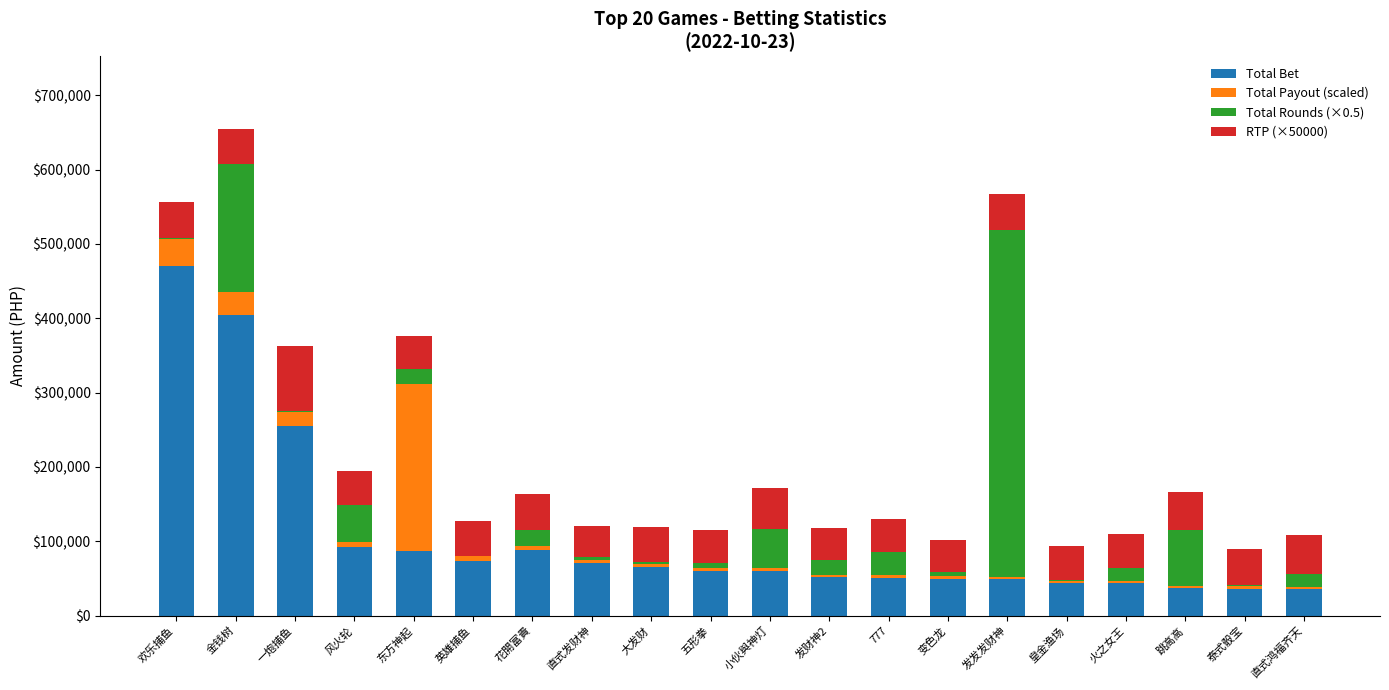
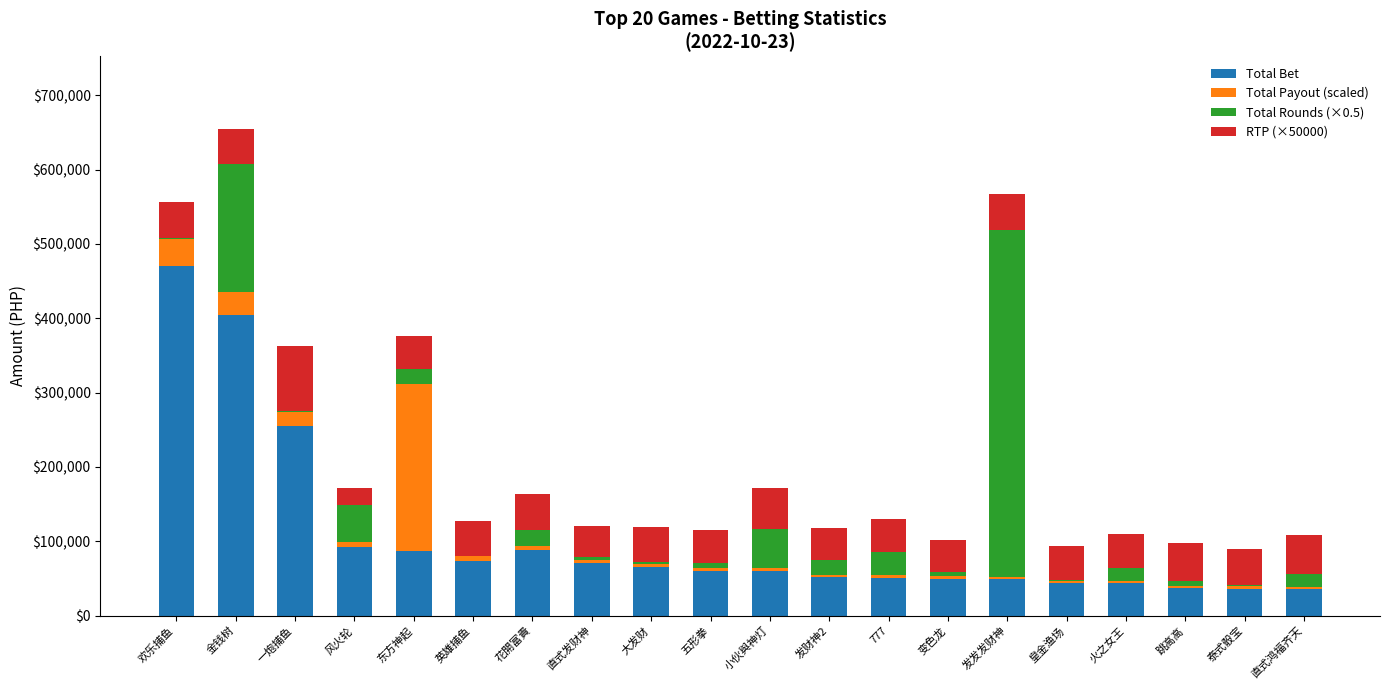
  {
    "Total Bet": {
      "欢乐捕鱼": "$470,000",
      "金钱树": "$400,000",
      "一炮捕鱼": "$250,000",
      "风火轮": "$90,000",
      "东方神起": "$90,000",
      "英雄捕鱼": "$70,000",
      "花開富貴": "$90,000",
      "直式发财神": "$70,000",
      "大发财": "$60,000",
      "五形拳": "$60,000",
      "小伙與神灯": "$60,000",
      "发财神2": "$50,000",
      "777": "$50,000",
      "变色龙": "$50,000",
      "发发发财神": "$50,000",
      "皇金渔场": "$40,000",
      "火之女王": "$40,000",
      "跳高高": "$40,000",
      "泰式骰宝": "$40,000",
      "直式鸿福齐天": "$40,000"
    },
    "Total Payout (scaled)": {
      "欢乐捕鱼": "$40,000",
      "金钱树": "$30,000",
      "一炮捕鱼": "$20,000",
      "风火轮": "$10,000",
      "东方神起": "$220,000",
      "英雄捕鱼": "$10,000",
      "花開富貴": "$10,000",
      "直式发财神": "$0",
      "大发财": "$0",
      "五形拳": "$0",
      "小伙與神灯": "$10,000",
      "发财神2": "$0",
      "777": "$0",
      "变色龙": "$0",
      "发发发财神": "$0"
    },
    "Total Rounds (×0.5)": {
      "金钱树": "$170,000",
      "风火轮": "$50,000",
      "东方神起": "$20,000",
      "花開富貴": "$20,000",
      "直式发财神": "$0",
      "五形拳": "$10,000",
      "小伙與神灯": "$50,000",
      "发财神2": "$20,000",
      "777": "$30,000",
      "变色龙": "$10,000",
      "发发发财神": "$470,000",
      "火之女王": "$20,000",
-     "跳高高": "$80,000",
+     "跳高高": "$10,000",
      "直式鸿福齐天": "$20,000"
    },
    "RTP (×50000)": {
      "欢乐捕鱼": "$50,000",
      "金钱树": "$50,000",
      "一炮捕鱼": "$90,000",
-     "风火轮": "$50,000",
+     "风火轮": "$20,000",
      "东方神起": "$50,000",
      "英雄捕鱼": "$50,000",
      "花開富貴": "$50,000",
      "直式发财神": "$40,000",
      "大发财": "$50,000",
      "五形拳": "$40,000",
      "小伙與神灯": "$50,000",
      "发财神2": "$40,000",
      "777": "$40,000",
      "变色龙": "$40,000",
      "发发发财神": "$50,000",
      "皇金渔场": "$50,000",
      "火之女王": "$50,000",
      "跳高高": "$50,000",
      "泰式骰宝": "$50,000",
      "直式鸿福齐天": "$50,000"
    }
  }
